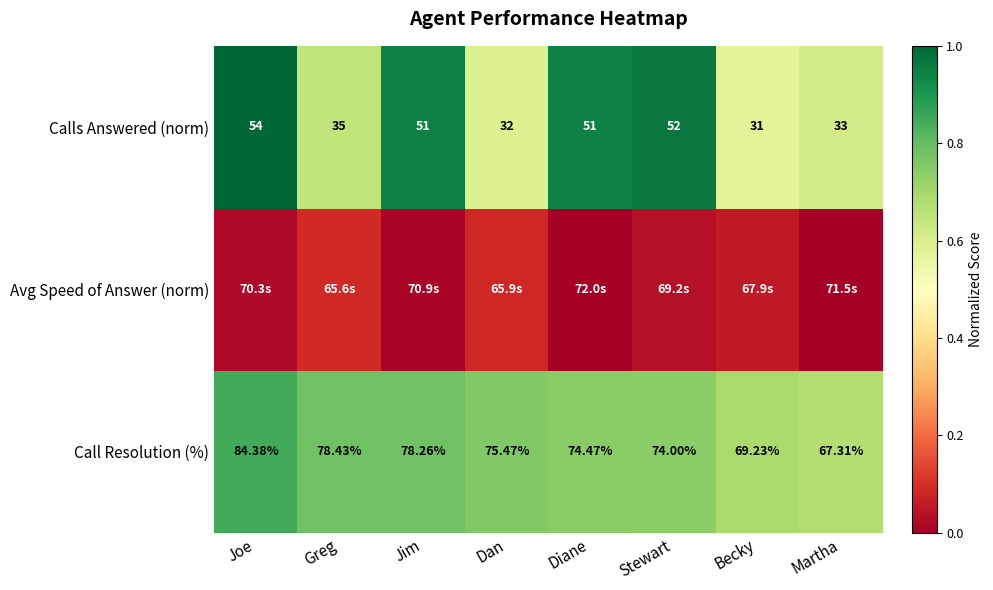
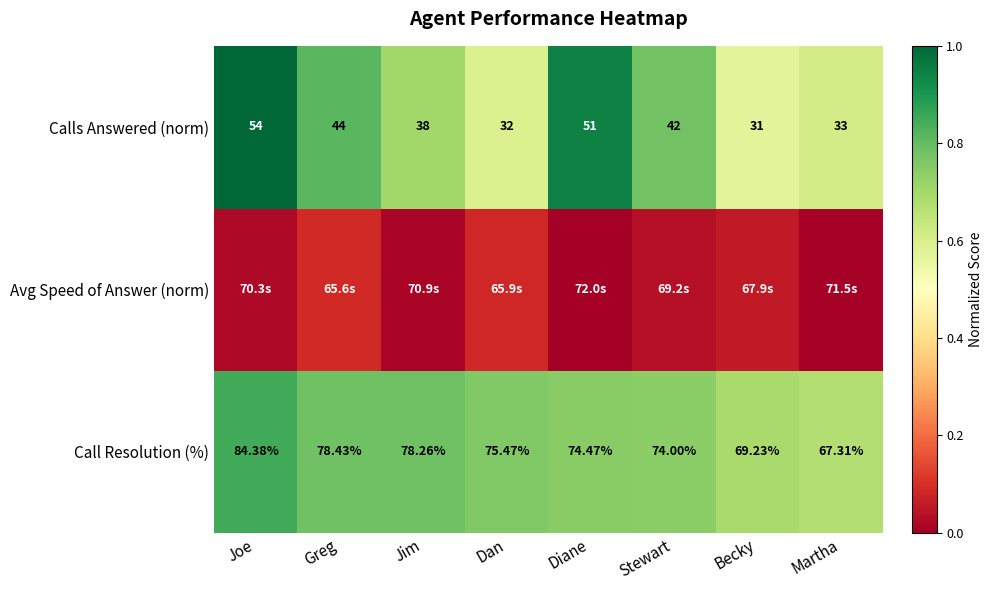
  {
    "Calls Answered (norm)": {
      "Joe": "54",
-     "Greg": "35",
-     "Jim": "51",
+     "Greg": "44",
+     "Jim": "38",
      "Dan": "32",
      "Diane": "51",
-     "Stewart": "52",
+     "Stewart": "42",
      "Becky": "31",
      "Martha": "33"
    },
    "Avg Speed of Answer (norm)": {
      "Joe": "70.3s",
      "Greg": "65.6s",
      "Jim": "70.9s",
      "Dan": "65.9s",
      "Diane": "72.0s",
      "Stewart": "69.2s",
      "Becky": "67.9s",
      "Martha": "71.5s"
    },
    "Call Resolution (%)": {
      "Joe": "84.38%",
      "Greg": "78.43%",
      "Jim": "78.26%",
      "Dan": "75.47%",
      "Diane": "74.47%",
      "Stewart": "74.00%",
      "Becky": "69.23%",
      "Martha": "67.31%"
    }
  }
